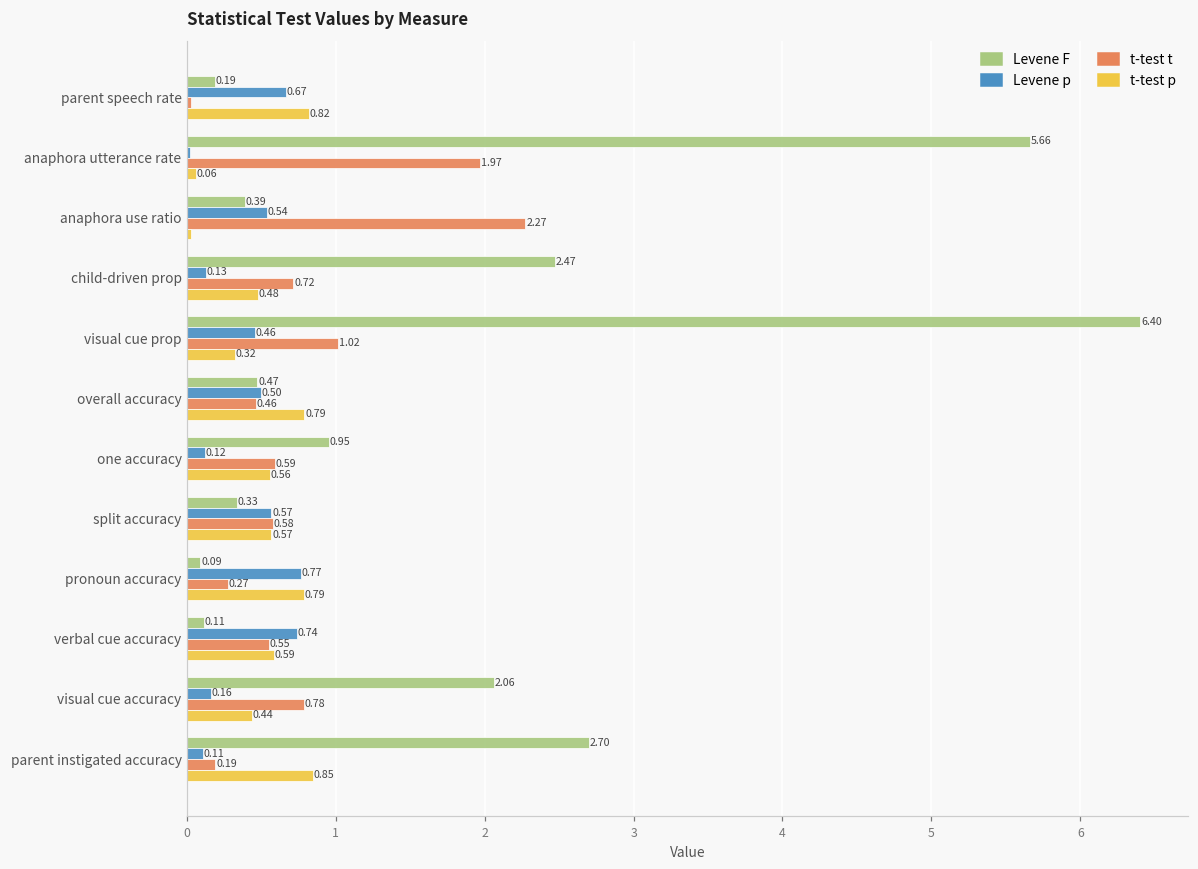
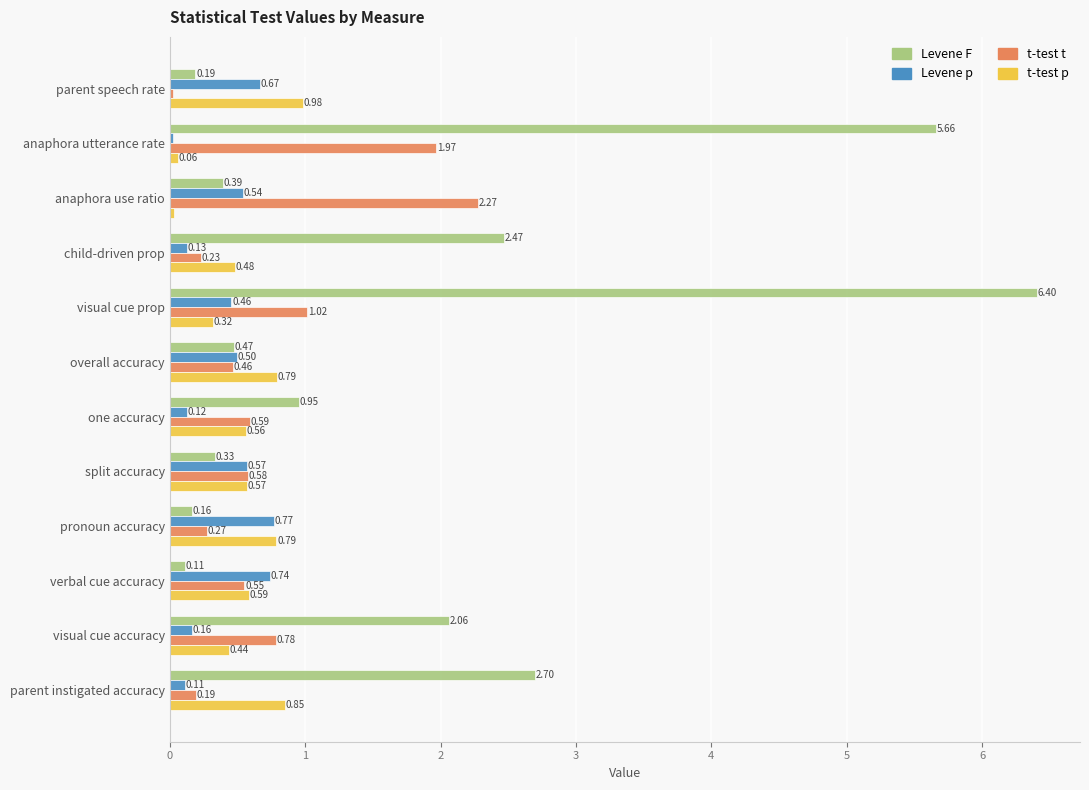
  {
    "Levene F": {
      "parent speech rate": 0.19,
      "anaphora utterance rate": 5.66,
      "anaphora use ratio": 0.39,
      "child-driven prop": 2.47,
      "visual cue prop": 6.40,
      "overall accuracy": 0.47,
      "one accuracy": 0.95,
      "split accuracy": 0.33,
-     "pronoun accuracy": 0.09,
+     "pronoun accuracy": 0.16,
      "verbal cue accuracy": 0.11,
      "visual cue accuracy": 2.06,
      "parent instigated accuracy": 2.70
    },
    "Levene p": {
      "parent speech rate": 0.67,
      "anaphora use ratio": 0.54,
      "child-driven prop": 0.13,
      "visual cue prop": 0.46,
      "overall accuracy": 0.50,
      "one accuracy": 0.12,
      "split accuracy": 0.57,
      "pronoun accuracy": 0.77,
      "verbal cue accuracy": 0.74,
      "visual cue accuracy": 0.16,
      "parent instigated accuracy": 0.11
    },
    "t-test t": {
      "anaphora utterance rate": 1.97,
      "anaphora use ratio": 2.27,
-     "child-driven prop": 0.72,
+     "child-driven prop": 0.23,
      "visual cue prop": 1.02,
      "overall accuracy": 0.46,
      "one accuracy": 0.59,
      "split accuracy": 0.58,
      "pronoun accuracy": 0.27,
      "verbal cue accuracy": 0.55,
      "visual cue accuracy": 0.78,
      "parent instigated accuracy": 0.19
    },
    "t-test p": {
-     "parent speech rate": 0.82,
+     "parent speech rate": 0.98,
      "anaphora utterance rate": 0.06,
      "child-driven prop": 0.48,
      "visual cue prop": 0.32,
      "overall accuracy": 0.79,
      "one accuracy": 0.56,
      "split accuracy": 0.57,
      "pronoun accuracy": 0.79,
      "verbal cue accuracy": 0.59,
      "visual cue accuracy": 0.44,
      "parent instigated accuracy": 0.85
    }
  }
